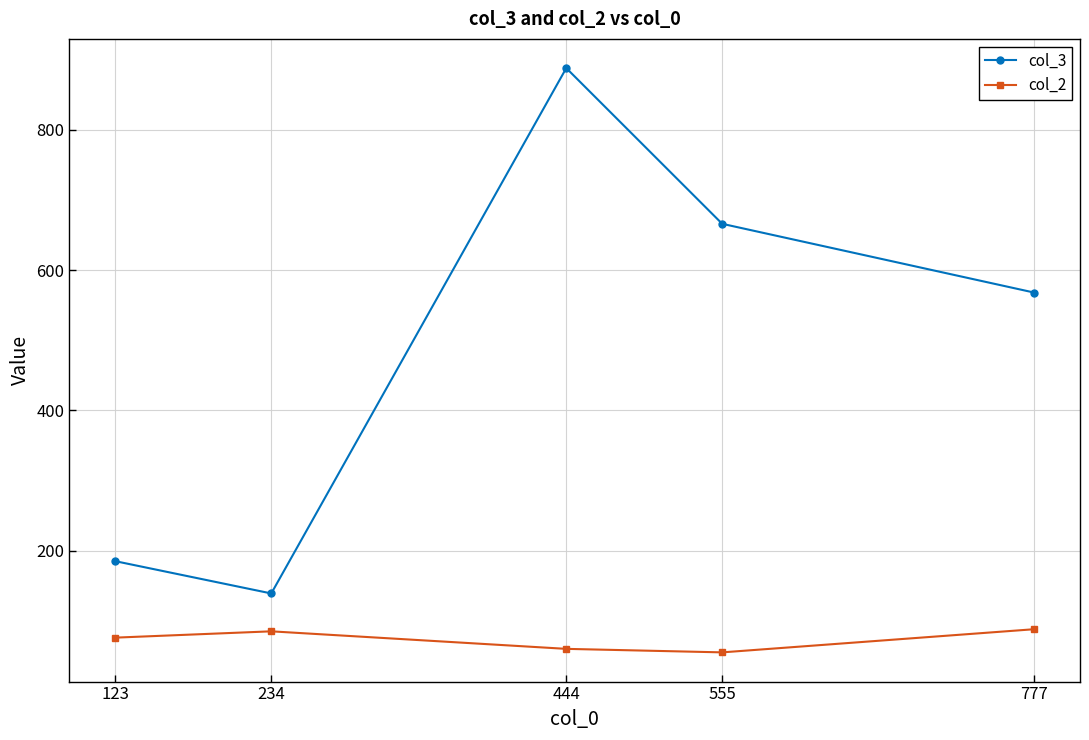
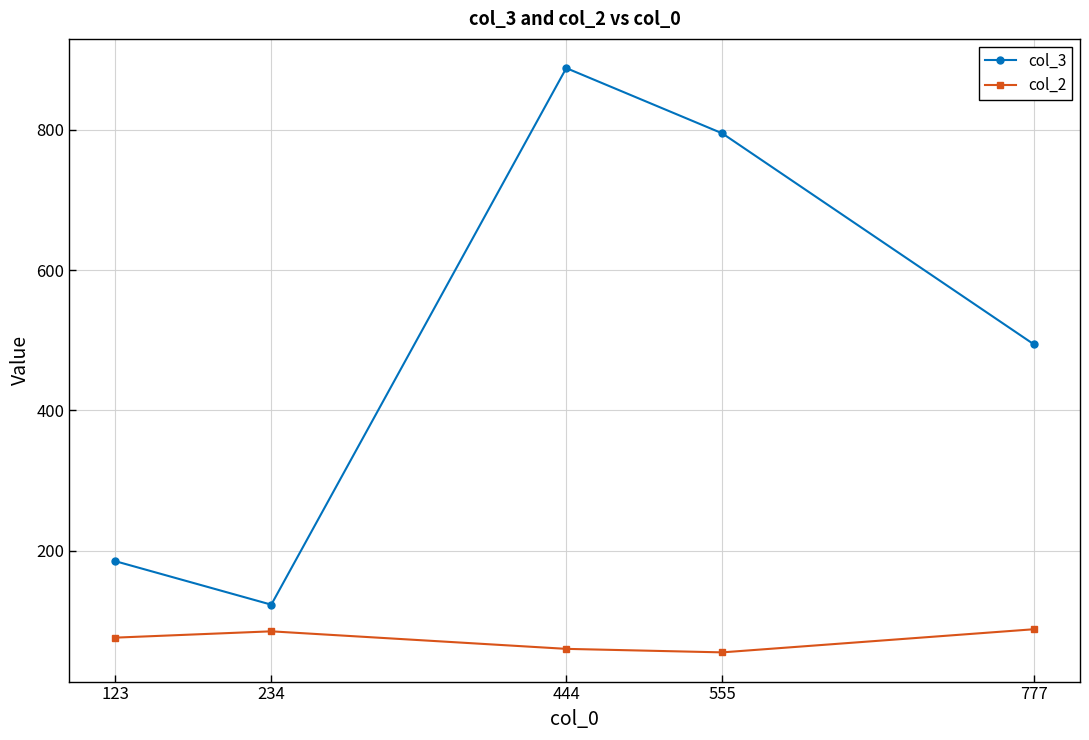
  {
    "col_3": {
      "123": 190,
-     "234": 140,
+     "234": 120,
      "444": 890,
-     "555": 670,
-     "777": 570
+     "555": 800,
+     "777": 490
    },
    "col_2": {
      "123": 80,
      "234": 90,
      "444": 60,
      "555": 60,
      "777": 90
    }
  }
